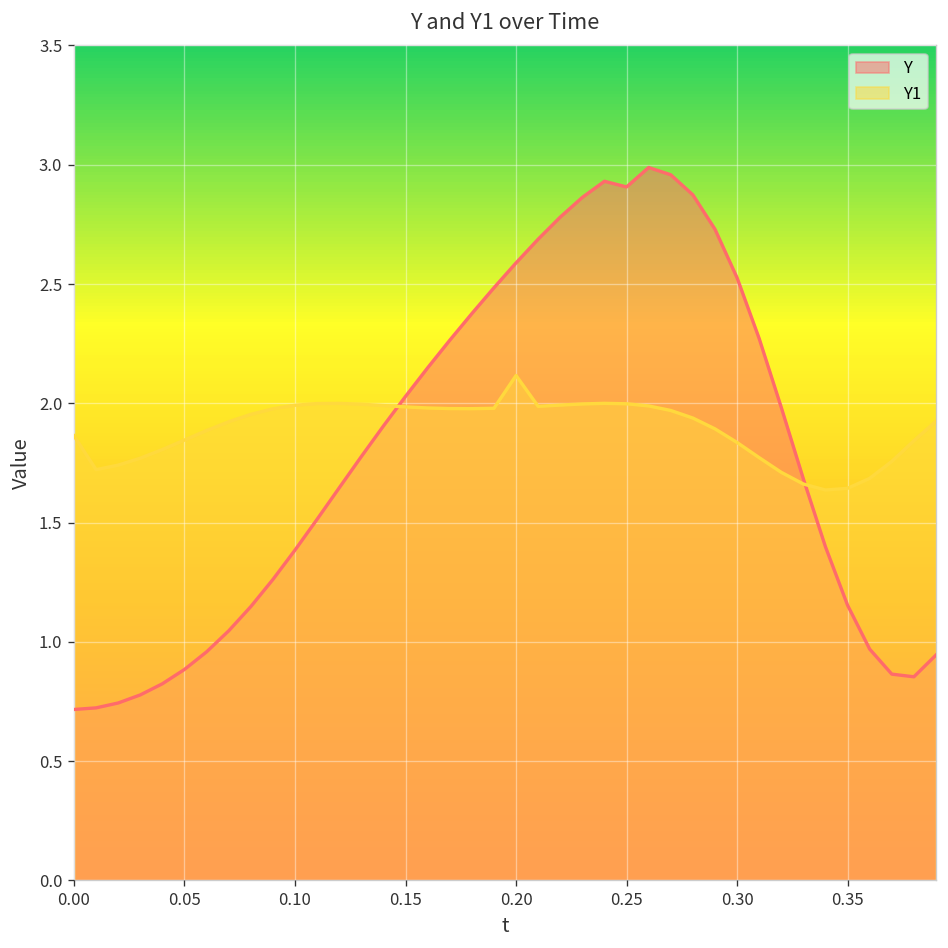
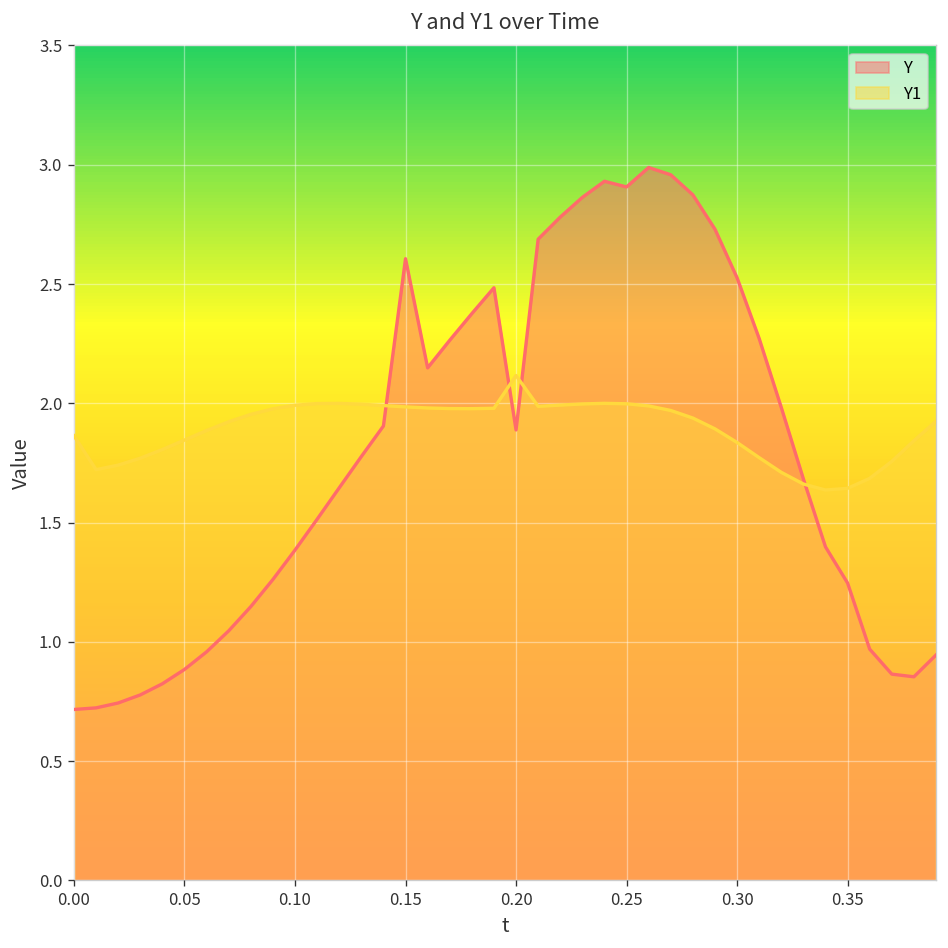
  {
    "Y": {
      "0.00": 0.72,
      "0.05": 0.88,
      "0.10": 1.38,
-     "0.15": 2.03,
-     "0.20": 2.59,
+     "0.15": 2.61,
+     "0.20": 1.89,
      "0.25": 2.91,
      "0.30": 2.53,
-     "0.35": 1.15
+     "0.35": 1.25
    },
    "Y1": {
      "0.00": 1.86,
      "0.05": 1.85,
      "0.10": 1.99,
      "0.15": 1.99,
      "0.20": 2.12,
      "0.25": 2.00,
      "0.30": 1.84,
      "0.35": 1.64
    }
  }
